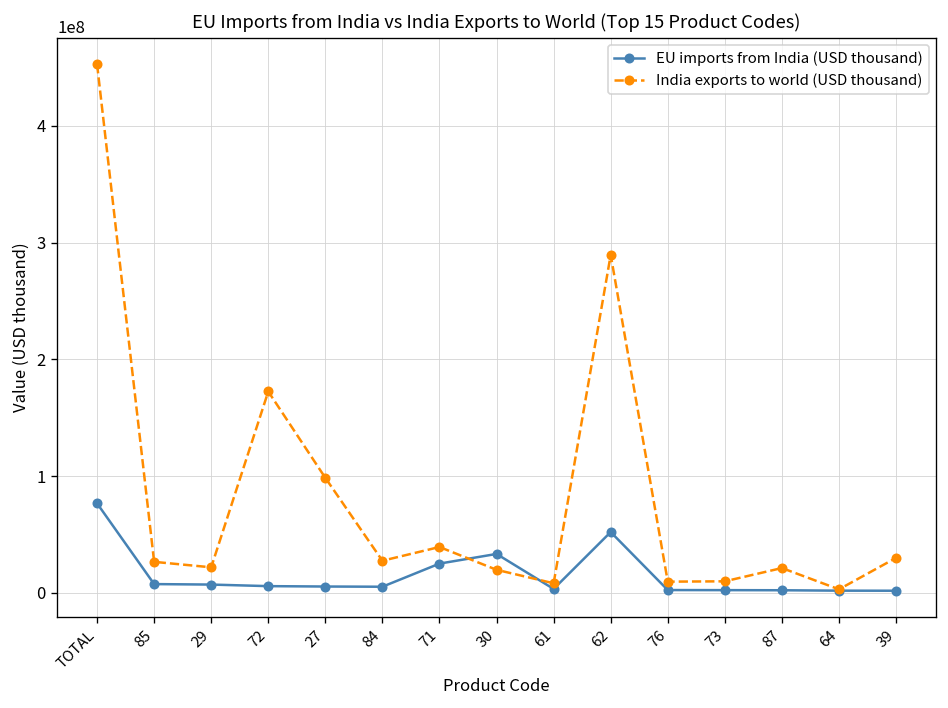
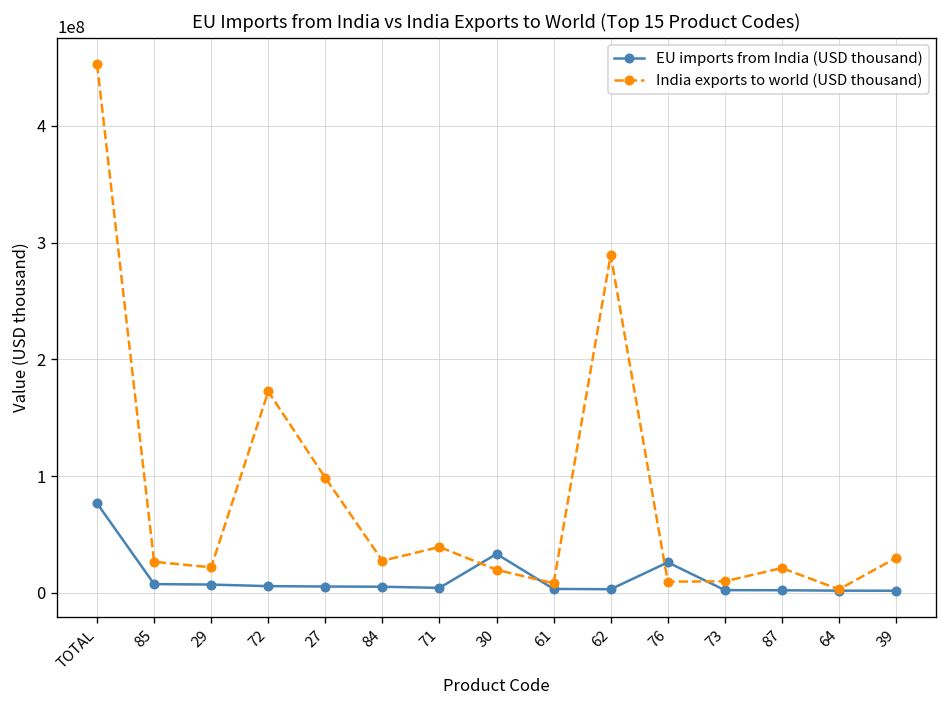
  {
    "EU imports from India (USD thousand)": {
      "TOTAL": 80000000,
      "85": 10000000,
      "29": 10000000,
      "72": 10000000,
      "27": 10000000,
      "84": 10000000,
-     "71": 30000000,
+     "71": 0,
      "30": 30000000,
      "61": 0,
-     "62": 50000000,
-     "76": 0,
+     "62": 0,
+     "76": 30000000,
      "73": 0,
      "87": 0,
      "39": 0
    },
    "India exports to world (USD thousand)": {
      "TOTAL": 450000000,
      "85": 30000000,
      "29": 20000000,
      "72": 170000000,
      "27": 100000000,
      "84": 30000000,
      "71": 40000000,
      "30": 20000000,
      "61": 10000000,
      "62": 290000000,
      "76": 10000000,
      "73": 10000000,
      "87": 20000000,
      "39": 30000000
    }
  }
